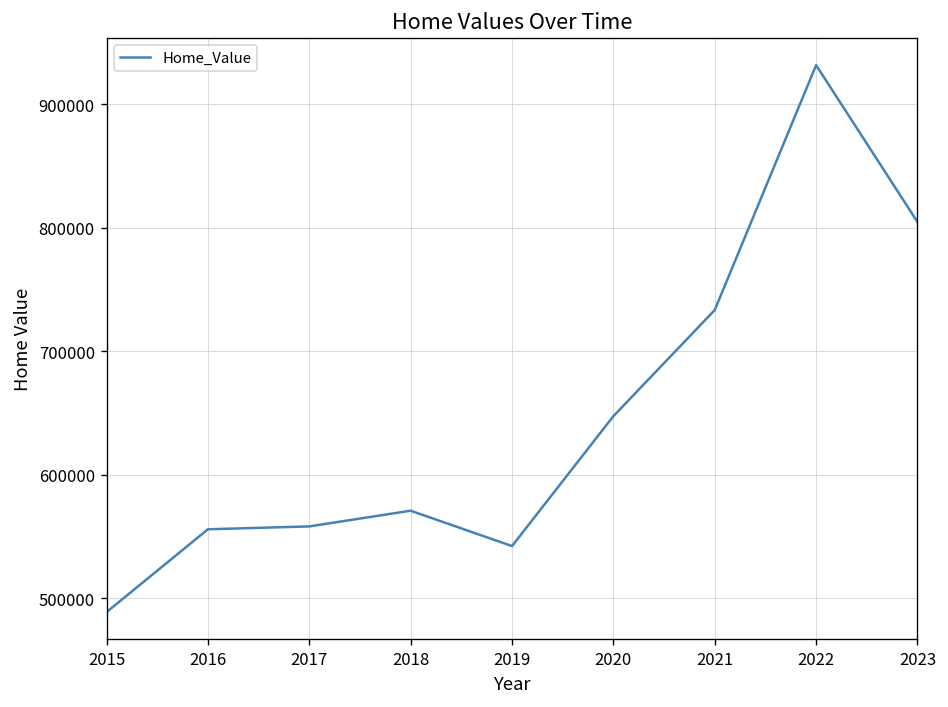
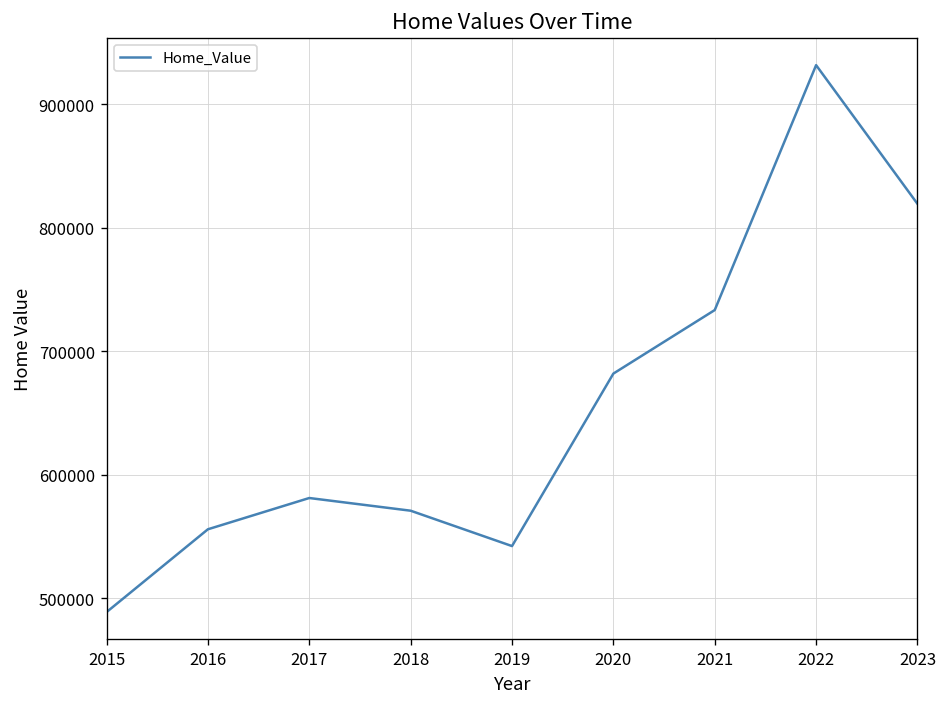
  {
    "2015": 489000,
    "2016": 556000,
-   "2017": 558000,
+   "2017": 581000,
    "2018": 571000,
    "2019": 542000,
-   "2020": 647000,
+   "2020": 682000,
    "2021": 733000,
    "2022": 932000,
-   "2023": 805000
+   "2023": 819000
  }
